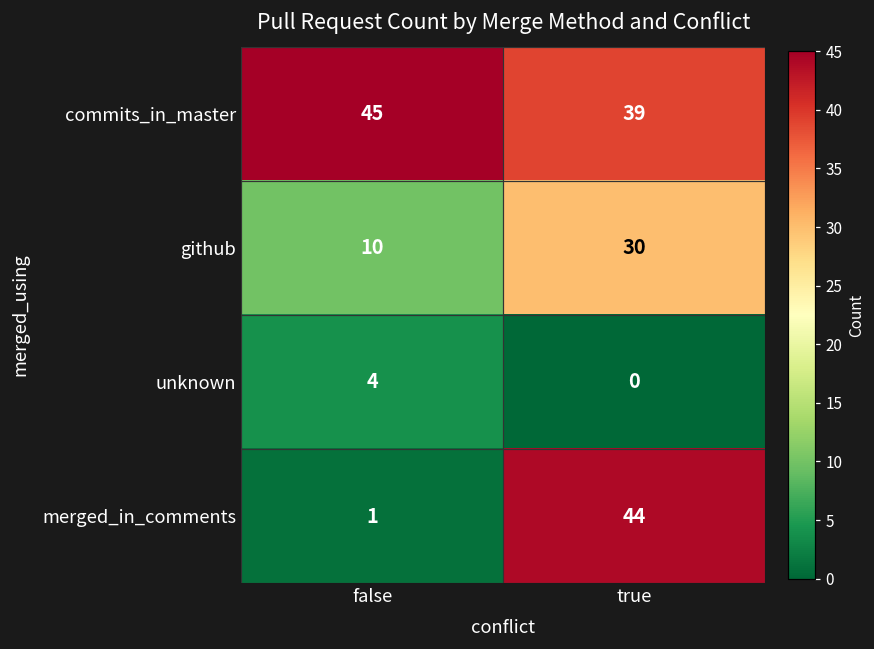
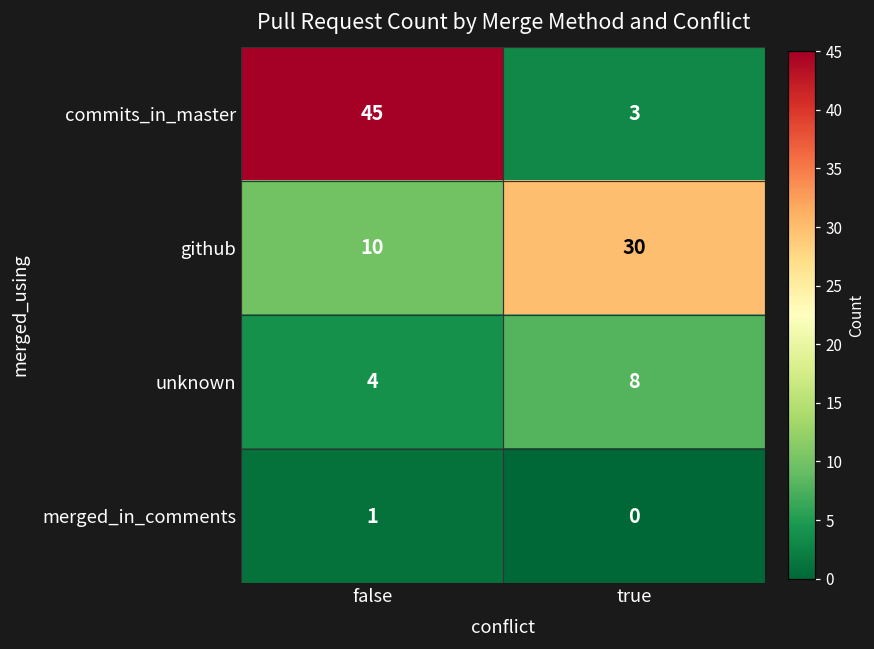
  {
    "commits_in_master": {
      "false": 45,
-     "true": 39
+     "true": 3
    },
    "github": {
      "false": 10,
      "true": 30
    },
    "unknown": {
      "false": 4,
-     "true": 0
+     "true": 8
    },
    "merged_in_comments": {
      "false": 1,
-     "true": 44
+     "true": 0
    }
  }
